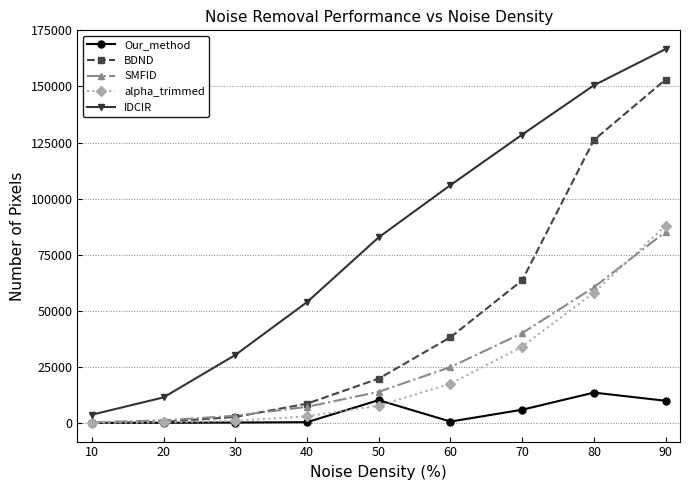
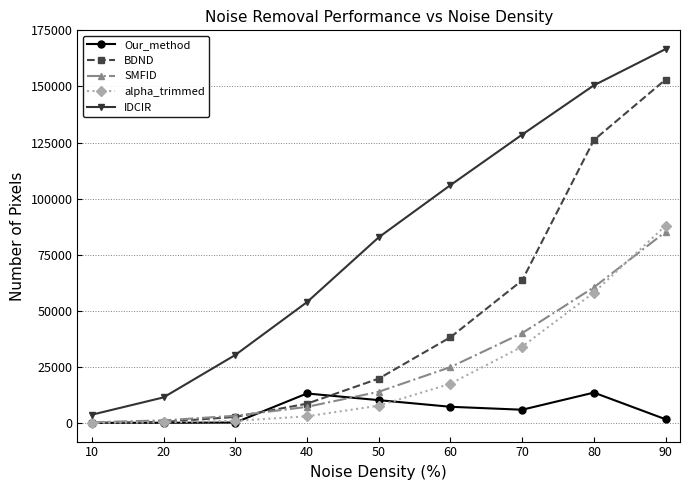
  {
    "Our_method": {
-     "40": 0,
+     "40": 13000,
      "50": 10000,
-     "60": 1000,
+     "60": 7000,
      "70": 6000,
      "80": 14000,
-     "90": 10000
+     "90": 2000
    }
  }
